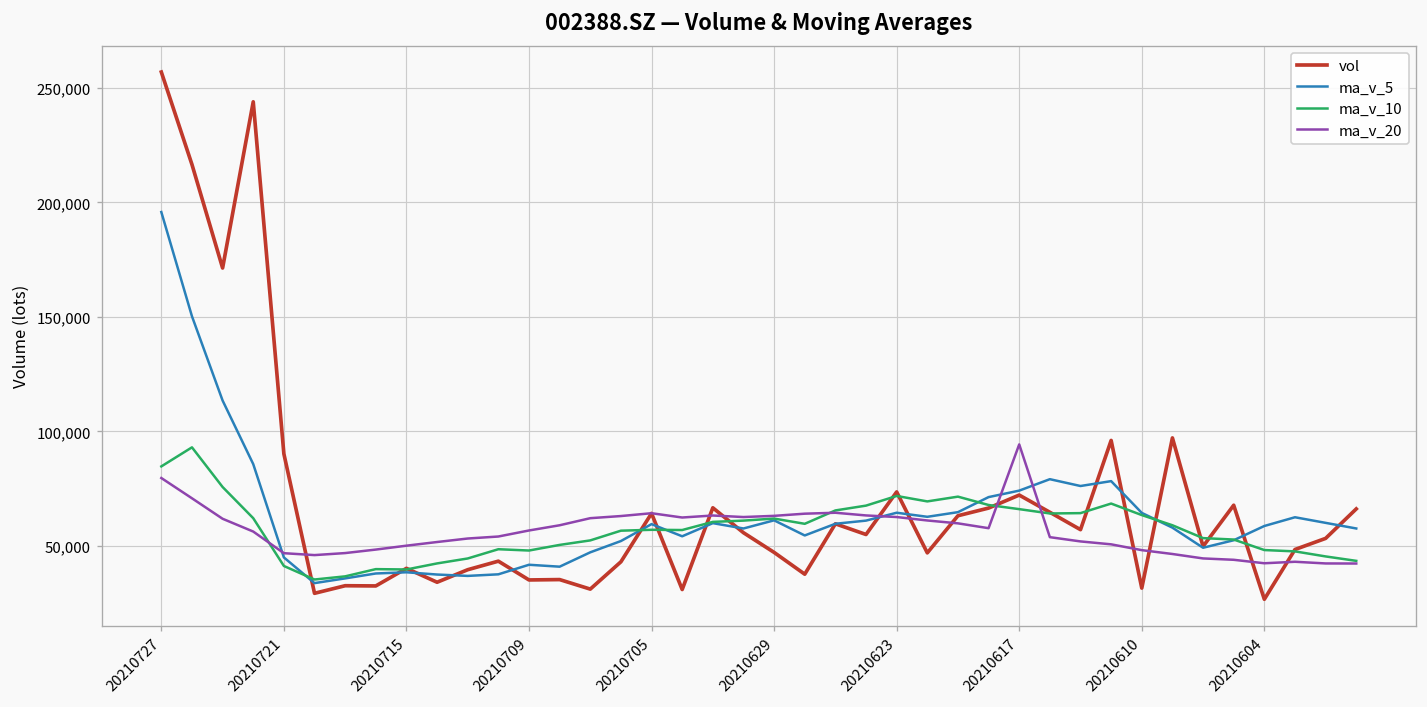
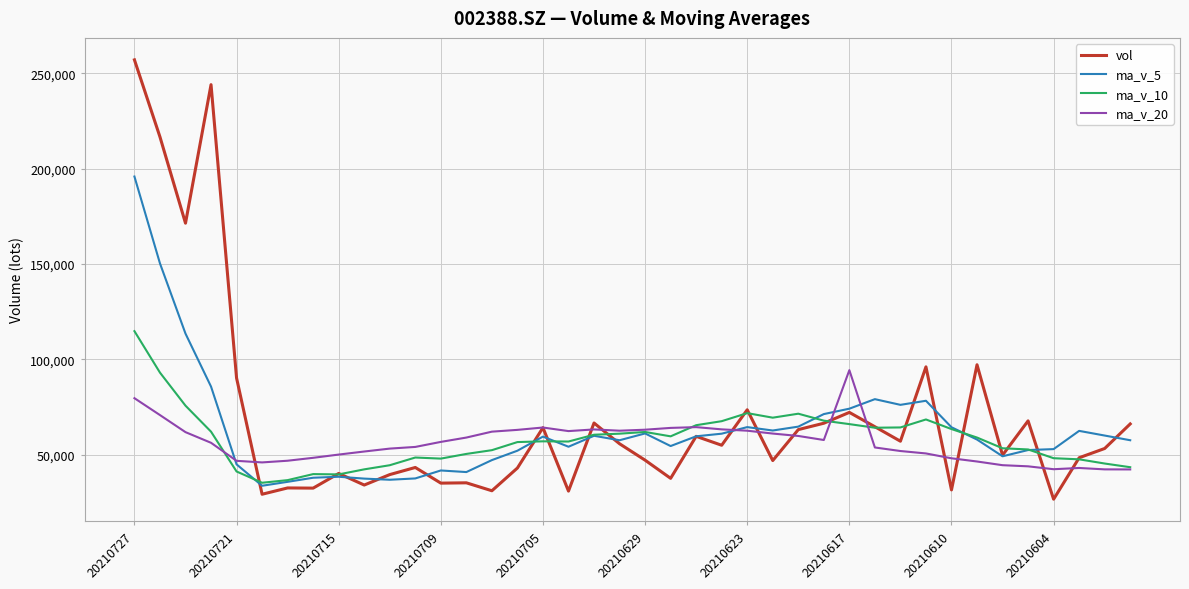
  {
    "vol": {
      "20210727": "257,000",
      "20210721": "90,000",
      "20210709": "35,000",
      "20210629": "47,000",
      "20210623": "74,000",
      "20210617": "72,000",
      "20210610": "32,000",
      "20210604": "27,000"
    },
    "ma_v_5": {
      "20210727": "196,000",
      "20210721": "45,000",
      "20210709": "42,000",
      "20210705": "59,000",
      "20210623": "64,000",
      "20210617": "74,000",
-     "20210604": "59,000"
+     "20210604": "53,000"
    },
    "ma_v_10": {
-     "20210727": "85,000",
+     "20210727": "115,000",
      "20210721": "41,000",
      "20210709": "48,000",
      "20210705": "57,000",
      "20210623": "72,000",
      "20210617": "66,000",
      "20210604": "48,000"
    },
    "ma_v_20": {
      "20210727": "80,000",
      "20210721": "47,000",
      "20210715": "50,000",
      "20210709": "57,000",
      "20210623": "63,000",
      "20210617": "94,000",
      "20210610": "48,000",
      "20210604": "42,000"
    }
  }
